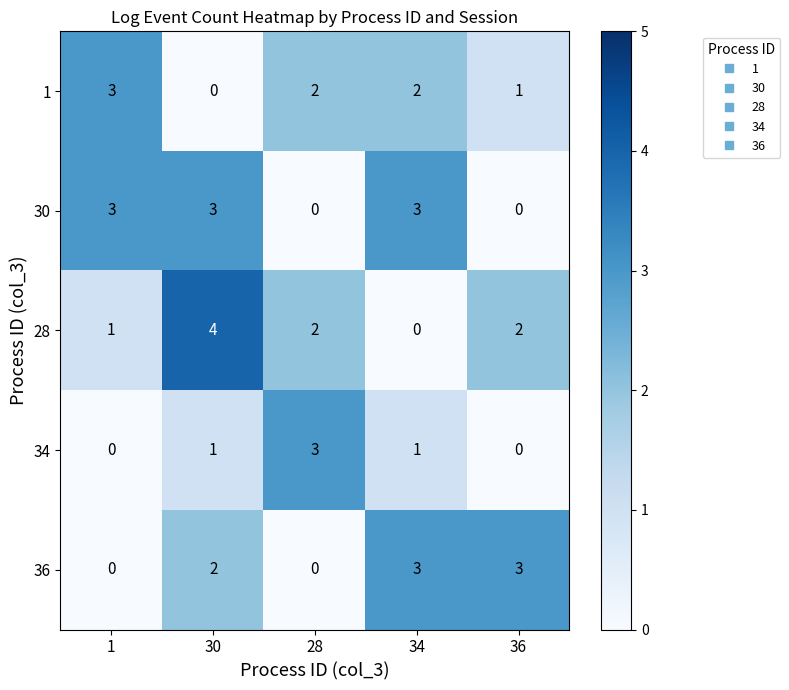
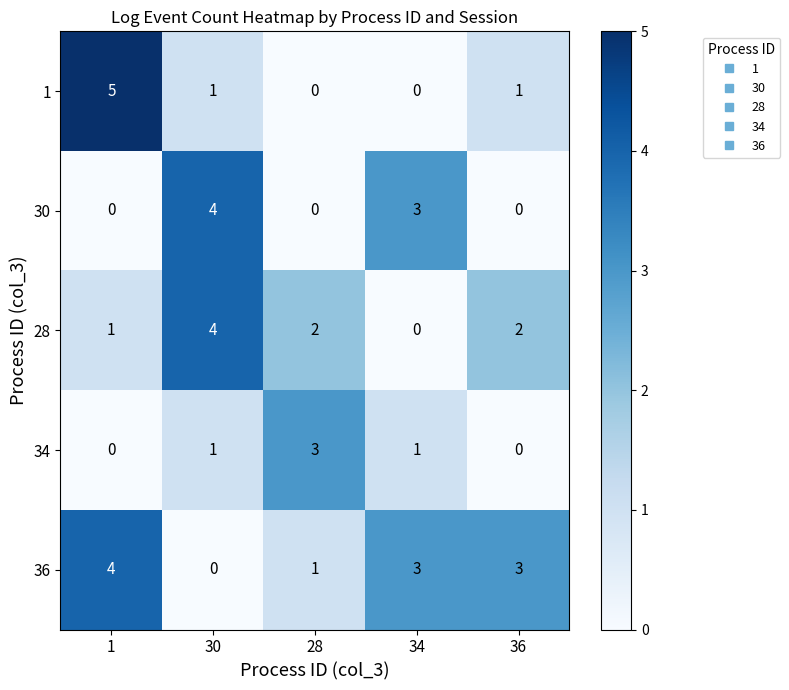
  {
    "1": {
-     "1": 3,
-     "30": 0,
-     "28": 2,
-     "34": 2,
+     "1": 5,
+     "30": 1,
+     "28": 0,
+     "34": 0,
      "36": 1
    },
    "30": {
-     "1": 3,
-     "30": 3,
+     "1": 0,
+     "30": 4,
      "28": 0,
      "34": 3,
      "36": 0
    },
    "28": {
      "1": 1,
      "30": 4,
      "28": 2,
      "34": 0,
      "36": 2
    },
    "34": {
      "1": 0,
      "30": 1,
      "28": 3,
      "34": 1,
      "36": 0
    },
    "36": {
-     "1": 0,
-     "30": 2,
-     "28": 0,
+     "1": 4,
+     "30": 0,
+     "28": 1,
      "34": 3,
      "36": 3
    }
  }
